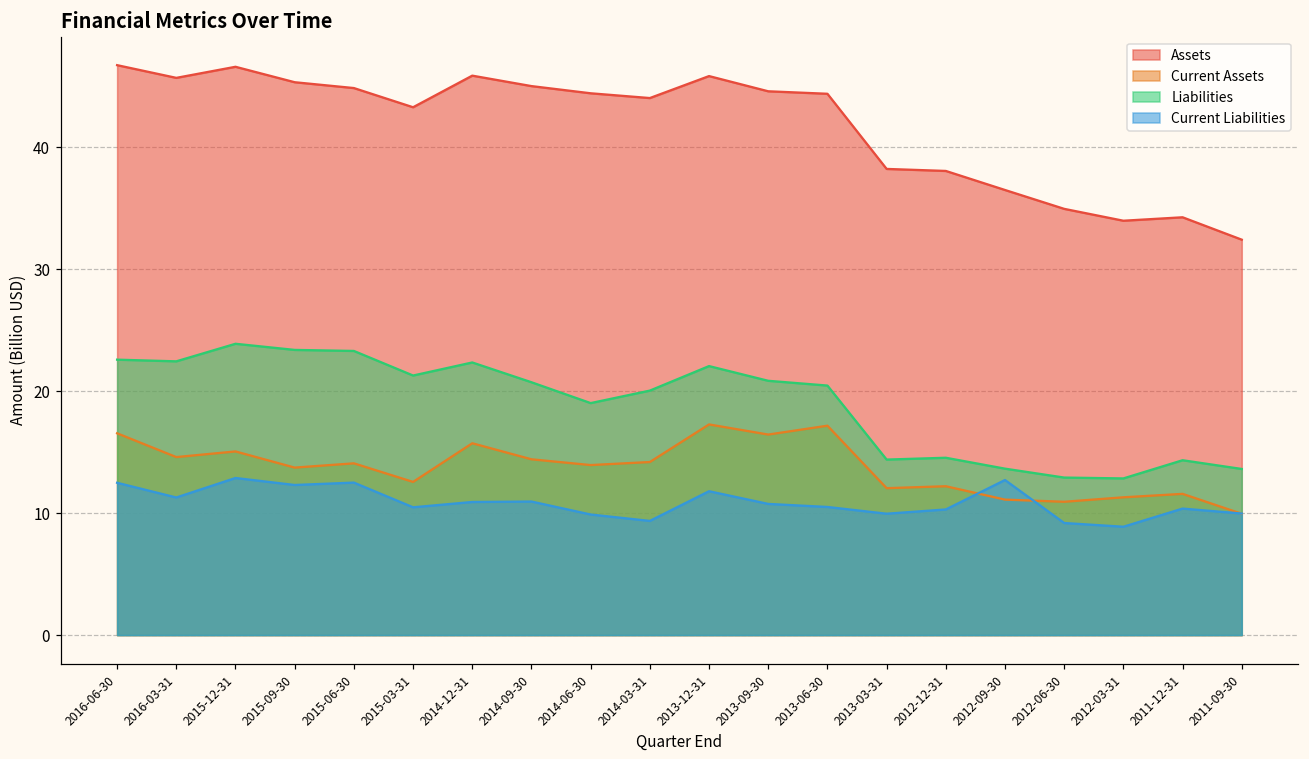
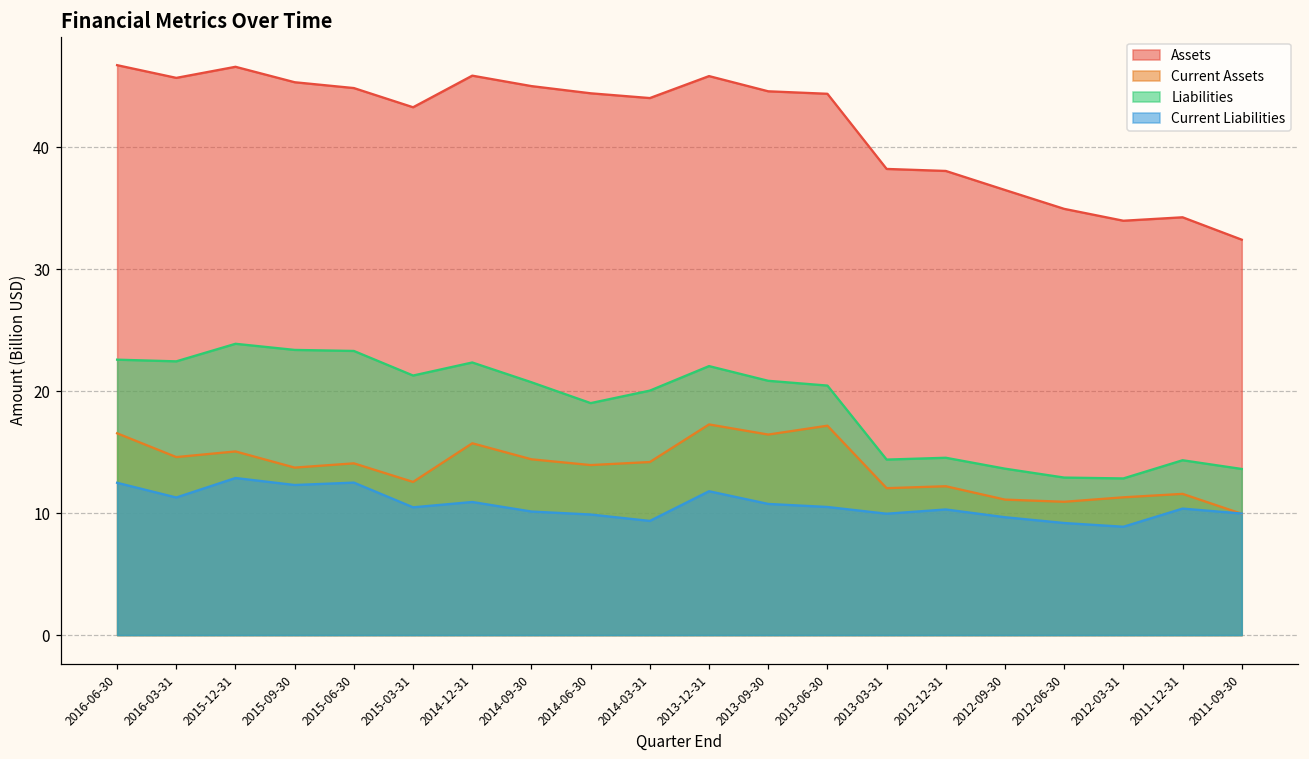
  {
    "Liabilities": {
      "2016-06-30": 22.6,
      "2016-03-31": 22.5,
      "2015-12-31": 23.9,
      "2015-09-30": 23.4,
      "2015-06-30": 23.3,
      "2015-03-31": 21.3,
      "2014-12-31": 22.4,
      "2014-09-30": 20.7,
      "2014-06-30": 19.0,
      "2014-03-31": 20.1,
      "2013-12-31": 22.1,
      "2013-09-30": 20.9,
      "2013-06-30": 20.5,
      "2013-03-31": 14.4,
      "2012-12-31": 14.5,
      "2012-09-30": 13.7,
      "2012-06-30": 12.9,
      "2012-03-31": 12.8,
      "2011-12-31": 14.3,
      "2011-09-30": 13.6
    },
    "Current Liabilities": {
      "2016-06-30": 12.5,
      "2016-03-31": 11.3,
      "2015-12-31": 12.9,
      "2015-09-30": 12.3,
      "2015-06-30": 12.5,
      "2015-03-31": 10.5,
      "2014-12-31": 10.9,
-     "2014-09-30": 11.0,
+     "2014-09-30": 10.1,
      "2014-06-30": 9.9,
      "2014-03-31": 9.4,
      "2013-12-31": 11.8,
      "2013-09-30": 10.8,
      "2013-06-30": 10.5,
      "2013-03-31": 10.0,
      "2012-12-31": 10.3,
-     "2012-09-30": 12.7,
+     "2012-09-30": 9.7,
      "2012-06-30": 9.2,
      "2012-03-31": 8.9,
      "2011-12-31": 10.4
    }
  }
